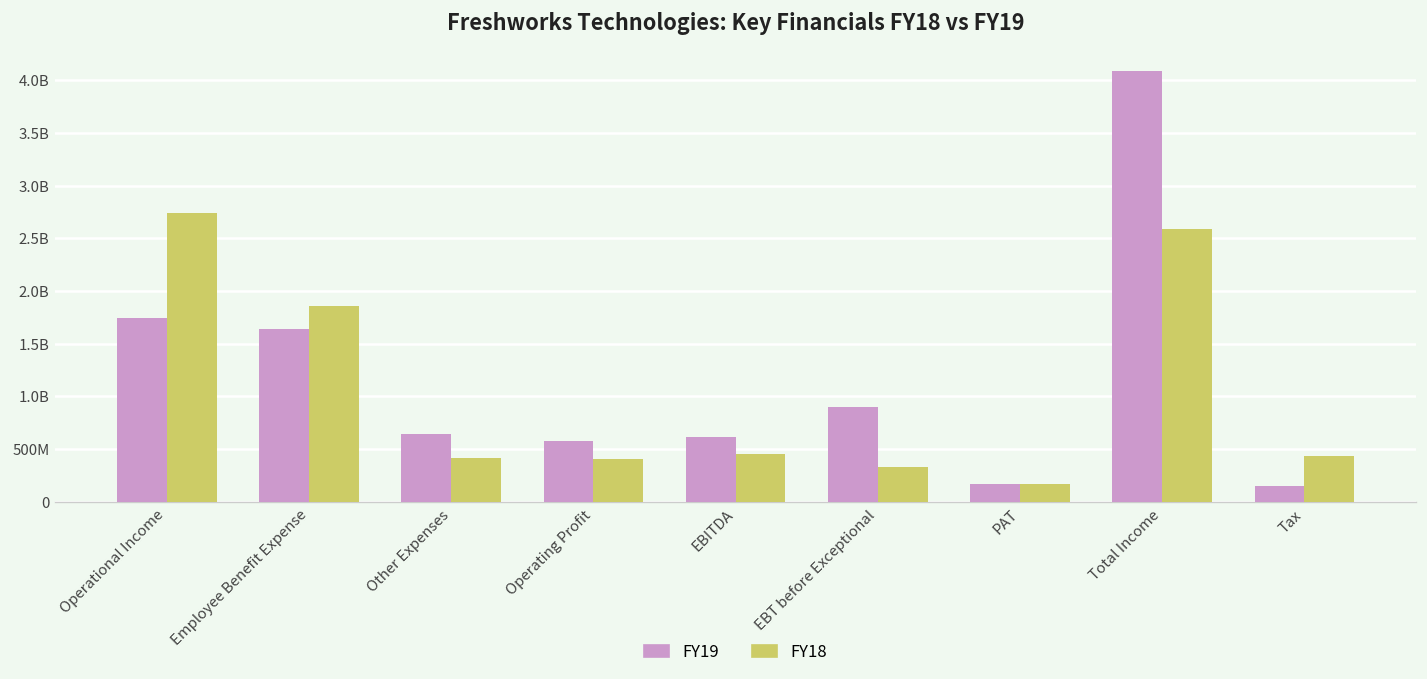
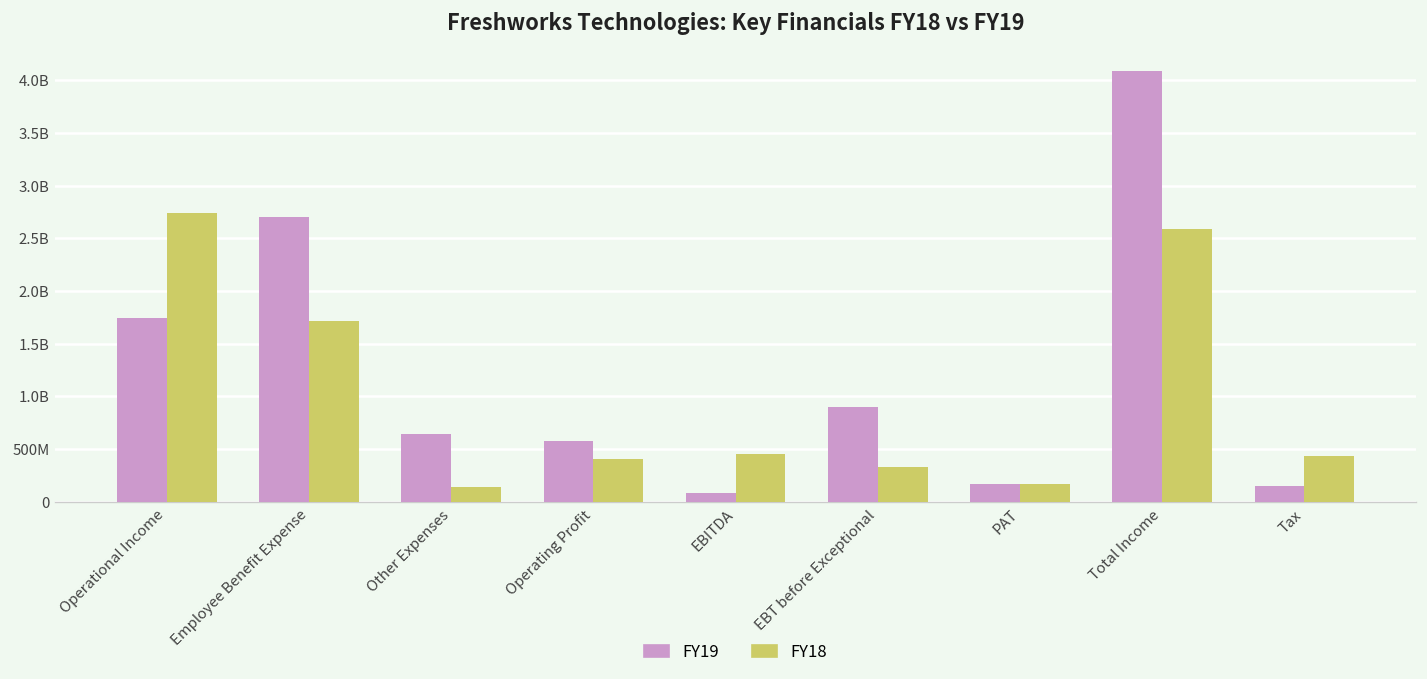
  {
    "FY19": {
      "Operational Income": 1700000000,
-     "Employee Benefit Expense": 1600000000,
+     "Employee Benefit Expense": 2700000000,
      "Other Expenses": 600000000,
      "Operating Profit": 600000000,
-     "EBITDA": 600000000,
+     "EBITDA": 100000000,
      "EBT before Exceptional": 900000000,
      "PAT": 200000000,
      "Total Income": 4100000000,
      "Tax": 200000000
    },
    "FY18": {
      "Operational Income": 2700000000,
-     "Employee Benefit Expense": 1900000000,
-     "Other Expenses": 400000000,
+     "Employee Benefit Expense": 1700000000,
+     "Other Expenses": 100000000,
      "Operating Profit": 400000000,
      "EBITDA": 500000000,
      "EBT before Exceptional": 300000000,
      "PAT": 200000000,
      "Total Income": 2600000000,
      "Tax": 400000000
    }
  }
